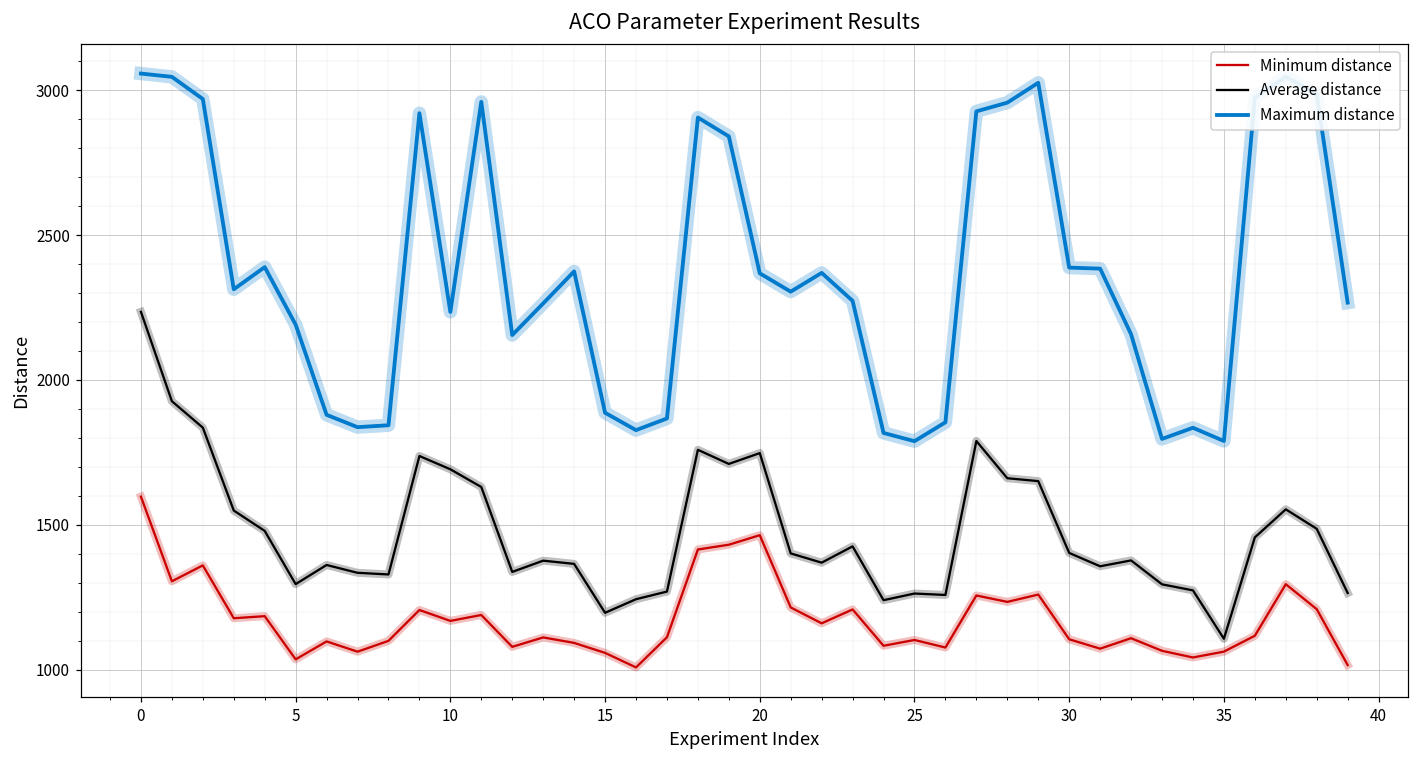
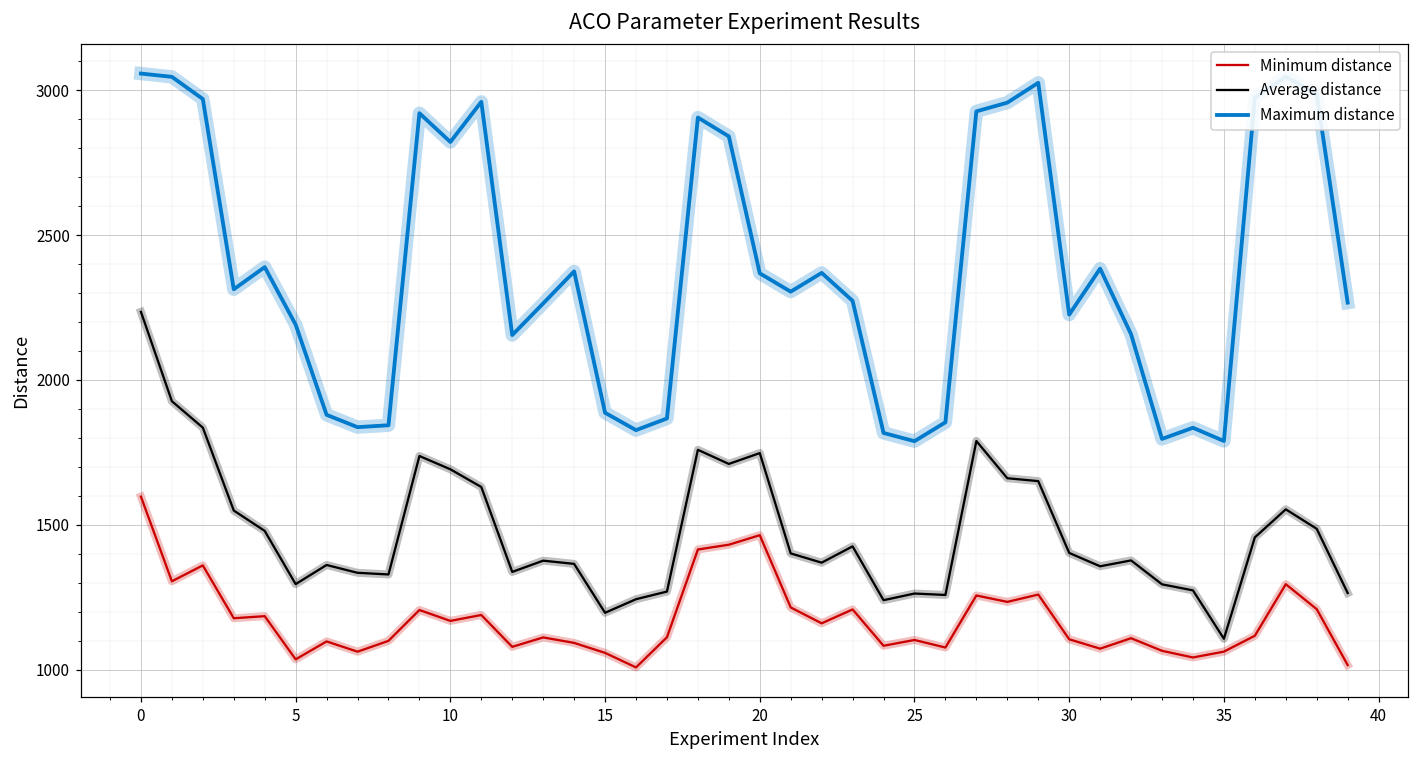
  {
    "Minimum distance": {
      "0": 1600,
      "5": 1040,
      "10": 1170,
      "15": 1060,
      "20": 1460,
      "25": 1100,
      "30": 1100,
      "35": 1060
    },
    "Average distance": {
      "0": 2230,
      "5": 1290,
      "10": 1690,
      "15": 1200,
      "20": 1750,
      "25": 1260,
      "30": 1400,
      "35": 1110
    },
    "Maximum distance": {
      "0": 3060,
      "5": 2190,
-     "10": 2230,
+     "10": 2820,
      "15": 1890,
      "20": 2370,
      "25": 1790,
-     "30": 2390,
+     "30": 2230,
      "35": 1790
    }
  }
